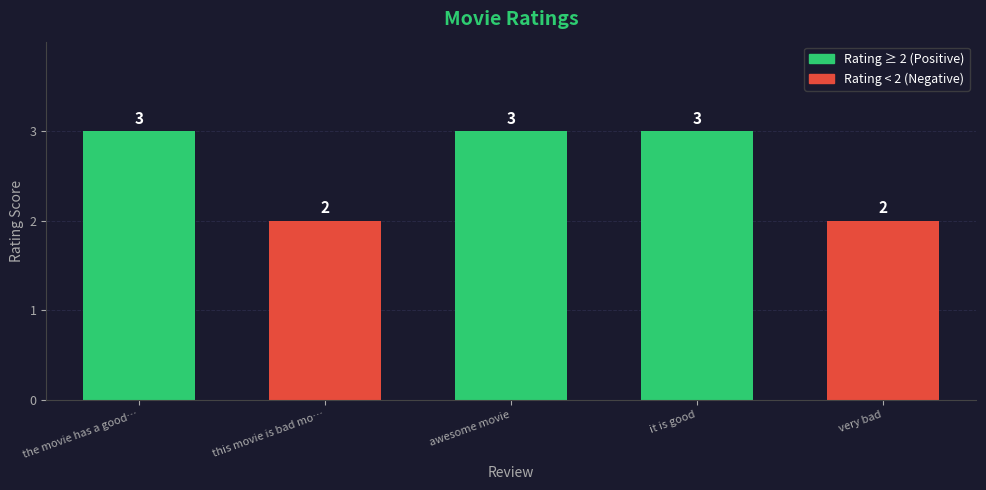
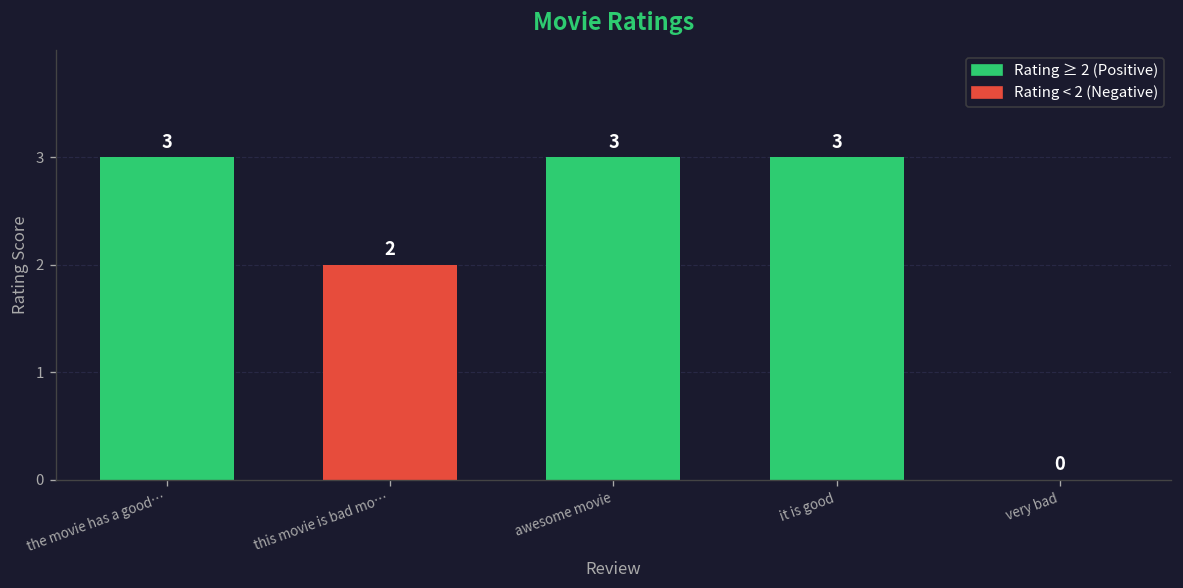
  {
    "the movie has a good…": 3,
    "this movie is bad mo…": 2,
    "awesome movie": 3,
    "it is good": 3,
-   "very bad": 2
+   "very bad": 0
  }
